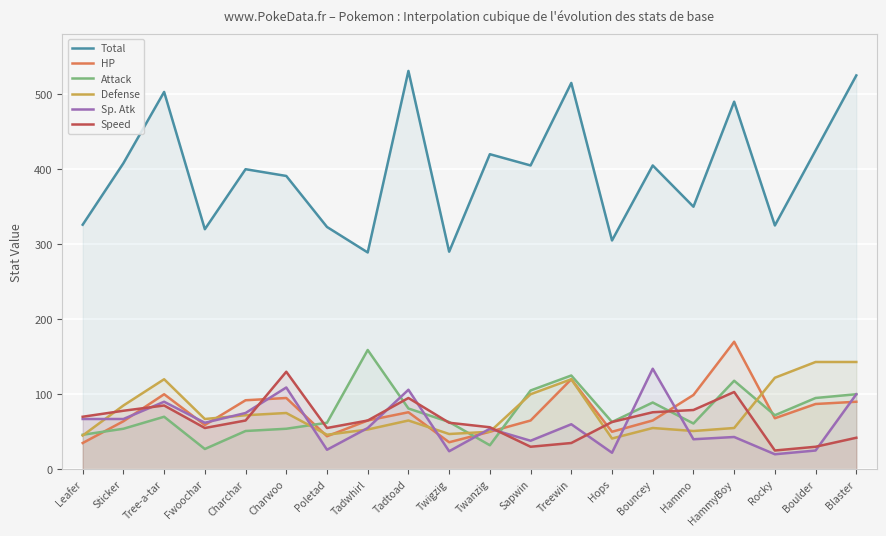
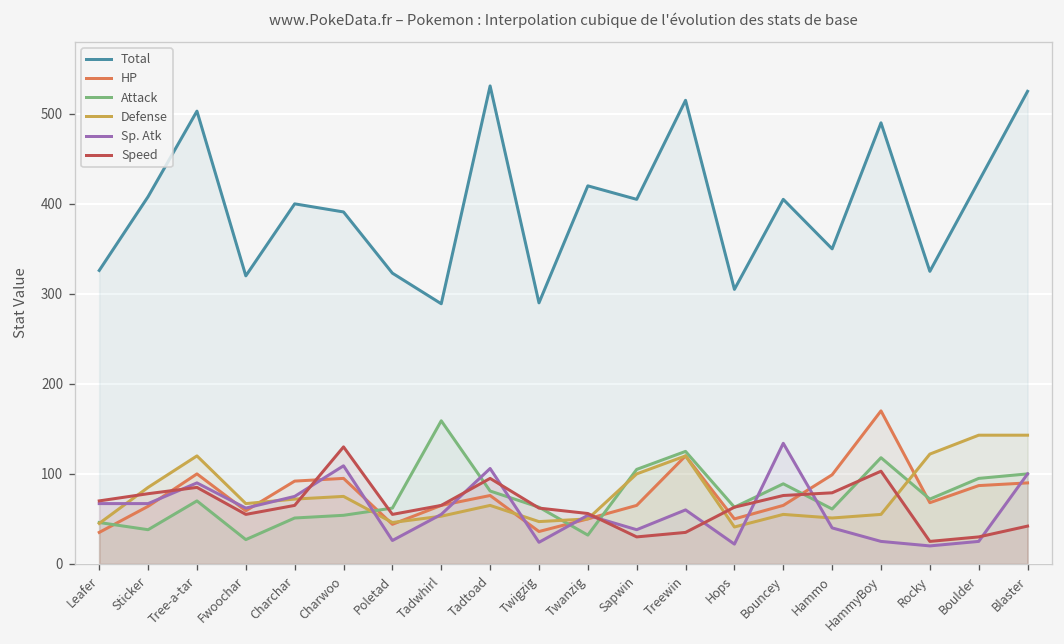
  {
    "Total": {
      "Leafer": 330,
      "Sticker": 410,
      "Tree-a-tar": 500,
      "Fwoochar": 320,
      "Charchar": 400,
      "Charwoo": 390,
      "Poletad": 320,
      "Tadwhirl": 290,
      "Tadtoad": 530,
      "Twigzig": 290,
      "Twanzig": 420,
      "Sapwin": 410,
      "Treewin": 520,
      "Hops": 310,
      "Bouncey": 410,
      "Hammo": 350,
      "HammyBoy": 490,
      "Rocky": 330,
      "Boulder": 430,
      "Blaster": 530
    },
    "Attack": {
-     "Sticker": 50,
+     "Sticker": 40,
      "Tree-a-tar": 70,
      "Fwoochar": 30,
      "Charchar": 50,
      "Charwoo": 50,
      "Poletad": 60,
      "Tadwhirl": 160,
      "Tadtoad": 80,
      "Twanzig": 30,
      "Sapwin": 110,
      "Treewin": 130,
      "Bouncey": 90,
      "Hammo": 60,
      "HammyBoy": 120,
      "Rocky": 70,
      "Boulder": 100
    },
    "Sp. Atk": {
      "Tree-a-tar": 90,
      "Charwoo": 110,
      "Poletad": 30,
      "Tadtoad": 110,
      "Twigzig": 20,
      "Sapwin": 40,
      "Treewin": 60,
      "Hops": 20,
      "Bouncey": 130,
      "Hammo": 40,
-     "HammyBoy": 40,
+     "HammyBoy": 30,
      "Rocky": 20,
      "Boulder": 30
    }
  }
